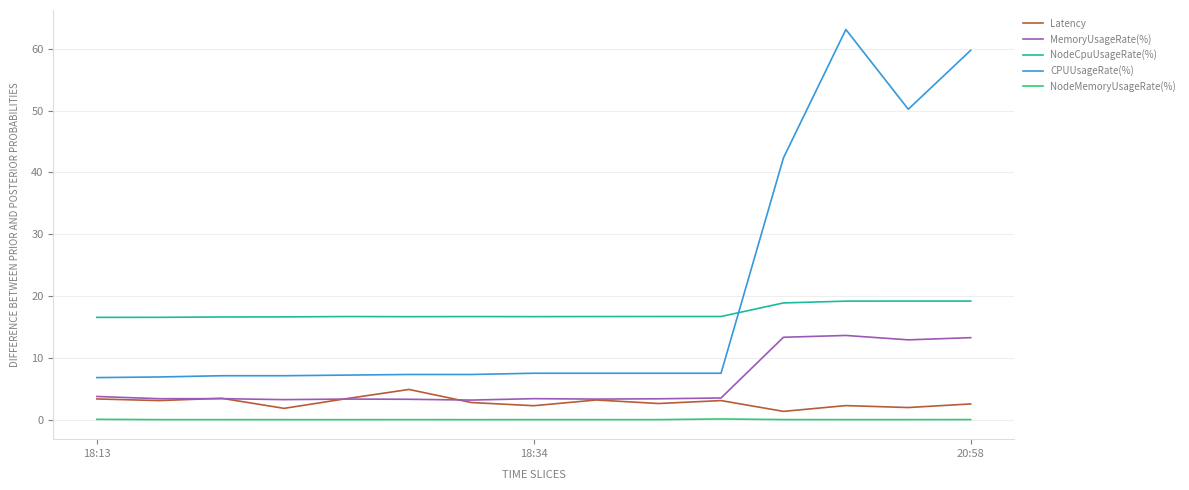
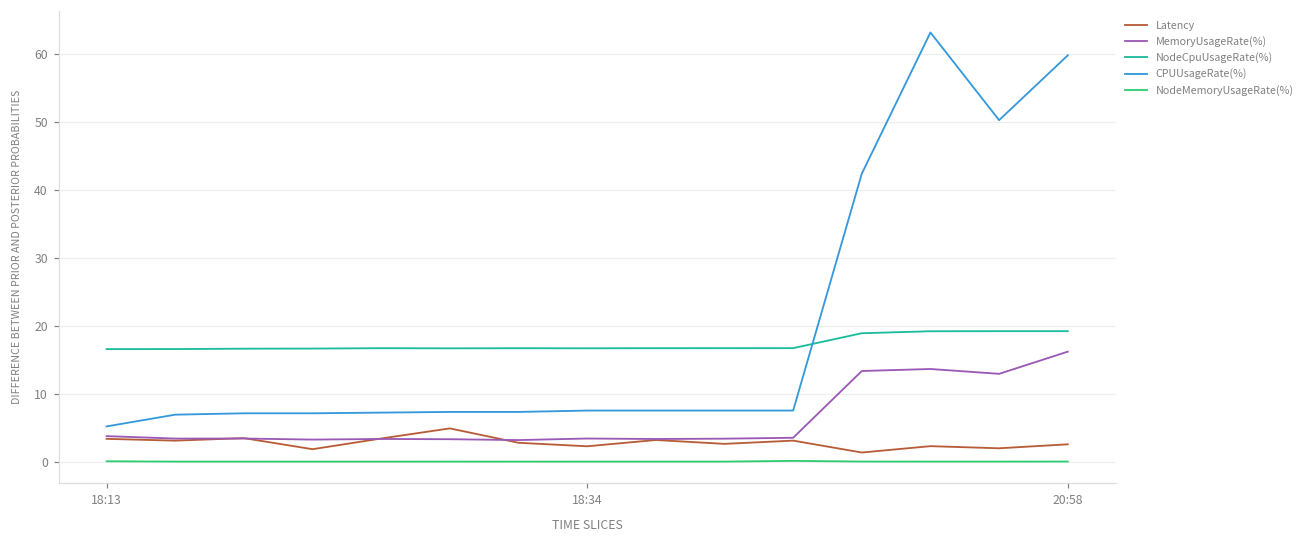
  {
    "Latency": {
      "18:34": 2,
      "20:58": 3
    },
    "MemoryUsageRate(%)": {
      "18:34": 3,
-     "20:58": 13
+     "20:58": 16
    },
    "CPUUsageRate(%)": {
-     "18:13": 7,
+     "18:13": 5,
      "18:34": 8,
      "20:58": 60
    }
  }
